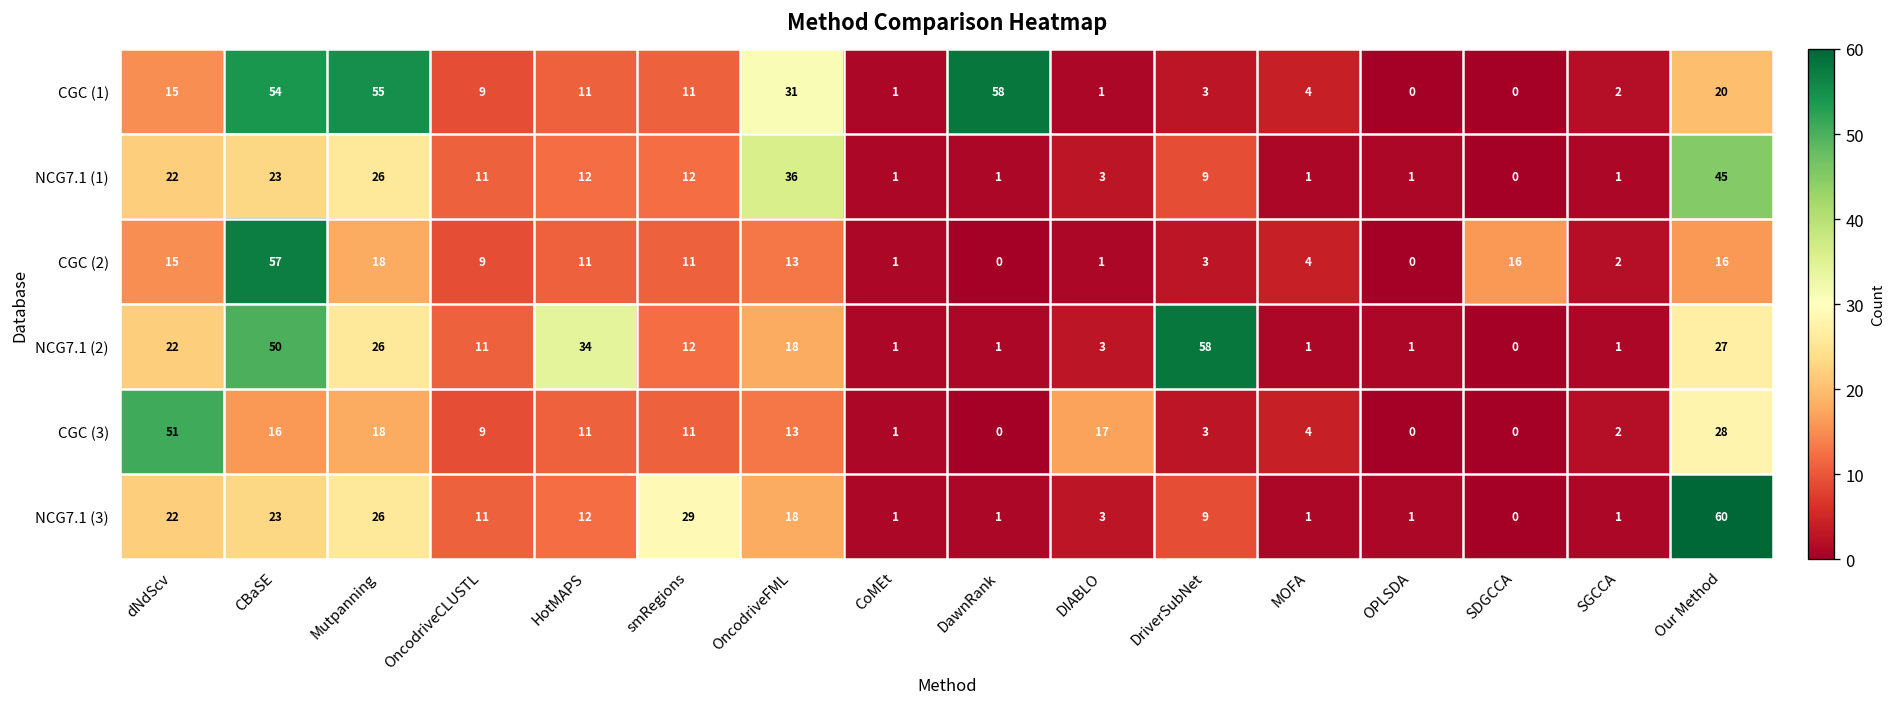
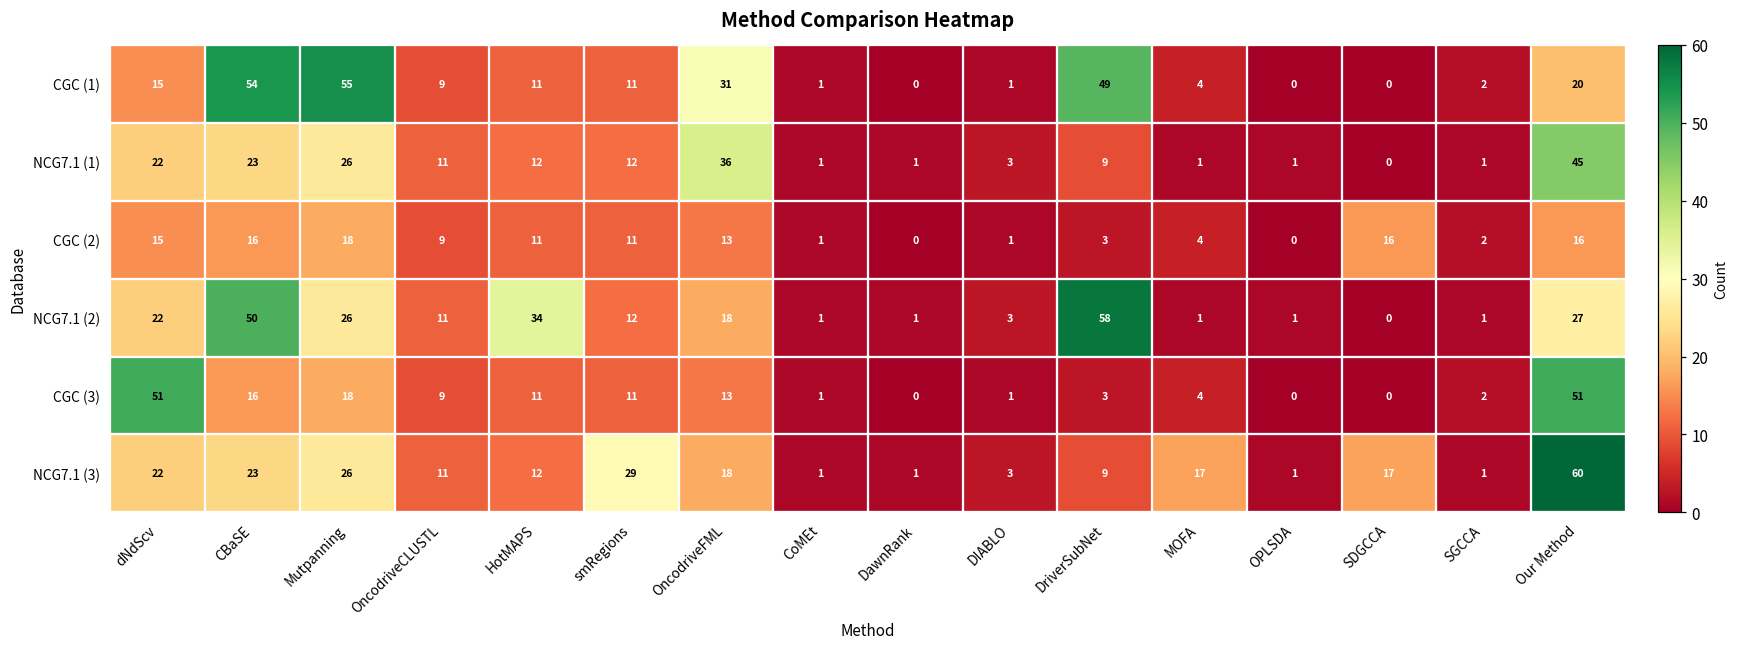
  {
    "CGC (1)": {
      "dNdScv": 15,
      "CBaSE": 54,
      "Mutpanning": 55,
      "OncodriveCLUSTL": 9,
      "HotMAPS": 11,
      "smRegions": 11,
      "OncodriveFML": 31,
      "CoMEt": 1,
-     "DawnRank": 58,
+     "DawnRank": 0,
      "DIABLO": 1,
-     "DriverSubNet": 3,
+     "DriverSubNet": 49,
      "MOFA": 4,
      "OPLSDA": 0,
      "SDGCCA": 0,
      "SGCCA": 2,
      "Our Method": 20
    },
    "NCG7.1 (1)": {
      "dNdScv": 22,
      "CBaSE": 23,
      "Mutpanning": 26,
      "OncodriveCLUSTL": 11,
      "HotMAPS": 12,
      "smRegions": 12,
      "OncodriveFML": 36,
      "CoMEt": 1,
      "DawnRank": 1,
      "DIABLO": 3,
      "DriverSubNet": 9,
      "MOFA": 1,
      "OPLSDA": 1,
      "SDGCCA": 0,
      "SGCCA": 1,
      "Our Method": 45
    },
    "CGC (2)": {
      "dNdScv": 15,
-     "CBaSE": 57,
+     "CBaSE": 16,
      "Mutpanning": 18,
      "OncodriveCLUSTL": 9,
      "HotMAPS": 11,
      "smRegions": 11,
      "OncodriveFML": 13,
      "CoMEt": 1,
      "DawnRank": 0,
      "DIABLO": 1,
      "DriverSubNet": 3,
      "MOFA": 4,
      "OPLSDA": 0,
      "SDGCCA": 16,
      "SGCCA": 2,
      "Our Method": 16
    },
    "NCG7.1 (2)": {
      "dNdScv": 22,
      "CBaSE": 50,
      "Mutpanning": 26,
      "OncodriveCLUSTL": 11,
      "HotMAPS": 34,
      "smRegions": 12,
      "OncodriveFML": 18,
      "CoMEt": 1,
      "DawnRank": 1,
      "DIABLO": 3,
      "DriverSubNet": 58,
      "MOFA": 1,
      "OPLSDA": 1,
      "SDGCCA": 0,
      "SGCCA": 1,
      "Our Method": 27
    },
    "CGC (3)": {
      "dNdScv": 51,
      "CBaSE": 16,
      "Mutpanning": 18,
      "OncodriveCLUSTL": 9,
      "HotMAPS": 11,
      "smRegions": 11,
      "OncodriveFML": 13,
      "CoMEt": 1,
      "DawnRank": 0,
-     "DIABLO": 17,
+     "DIABLO": 1,
      "DriverSubNet": 3,
      "MOFA": 4,
      "OPLSDA": 0,
      "SDGCCA": 0,
      "SGCCA": 2,
-     "Our Method": 28
+     "Our Method": 51
    },
    "NCG7.1 (3)": {
      "dNdScv": 22,
      "CBaSE": 23,
      "Mutpanning": 26,
      "OncodriveCLUSTL": 11,
      "HotMAPS": 12,
      "smRegions": 29,
      "OncodriveFML": 18,
      "CoMEt": 1,
      "DawnRank": 1,
      "DIABLO": 3,
      "DriverSubNet": 9,
-     "MOFA": 1,
+     "MOFA": 17,
      "OPLSDA": 1,
-     "SDGCCA": 0,
+     "SDGCCA": 17,
      "SGCCA": 1,
      "Our Method": 60
    }
  }
